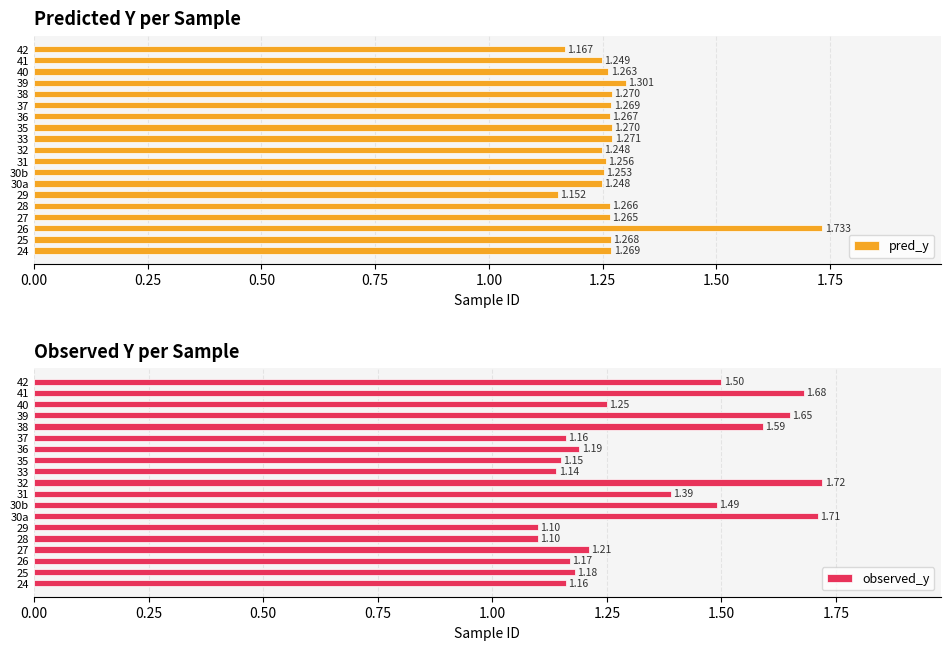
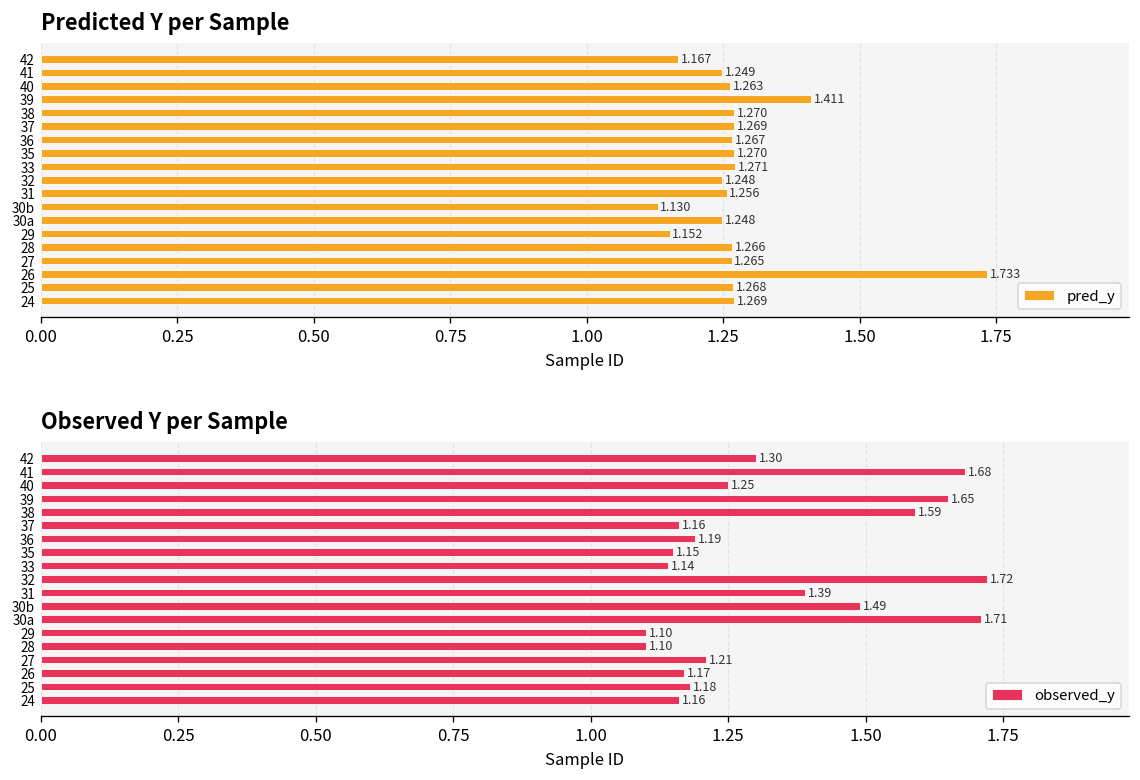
  {
    "Predicted Y per Sample": {
      "42": 1.167,
      "41": 1.249,
      "40": 1.263,
-     "39": 1.301,
+     "39": 1.411,
      "38": 1.270,
      "37": 1.269,
      "36": 1.267,
      "35": 1.270,
      "33": 1.271,
      "32": 1.248,
      "31": 1.256,
-     "30b": 1.253,
+     "30b": 1.130,
      "30a": 1.248,
      "29": 1.152,
      "28": 1.266,
      "27": 1.265,
      "26": 1.733,
      "25": 1.268,
      "24": 1.269
    },
    "Observed Y per Sample": {
-     "42": 1.50,
+     "42": 1.30,
      "41": 1.68,
      "40": 1.25,
      "39": 1.65,
      "38": 1.59,
      "37": 1.16,
      "36": 1.19,
      "35": 1.15,
      "33": 1.14,
      "32": 1.72,
      "31": 1.39,
      "30b": 1.49,
      "30a": 1.71,
      "29": 1.10,
      "28": 1.10,
      "27": 1.21,
      "26": 1.17,
      "25": 1.18,
      "24": 1.16
    }
  }
